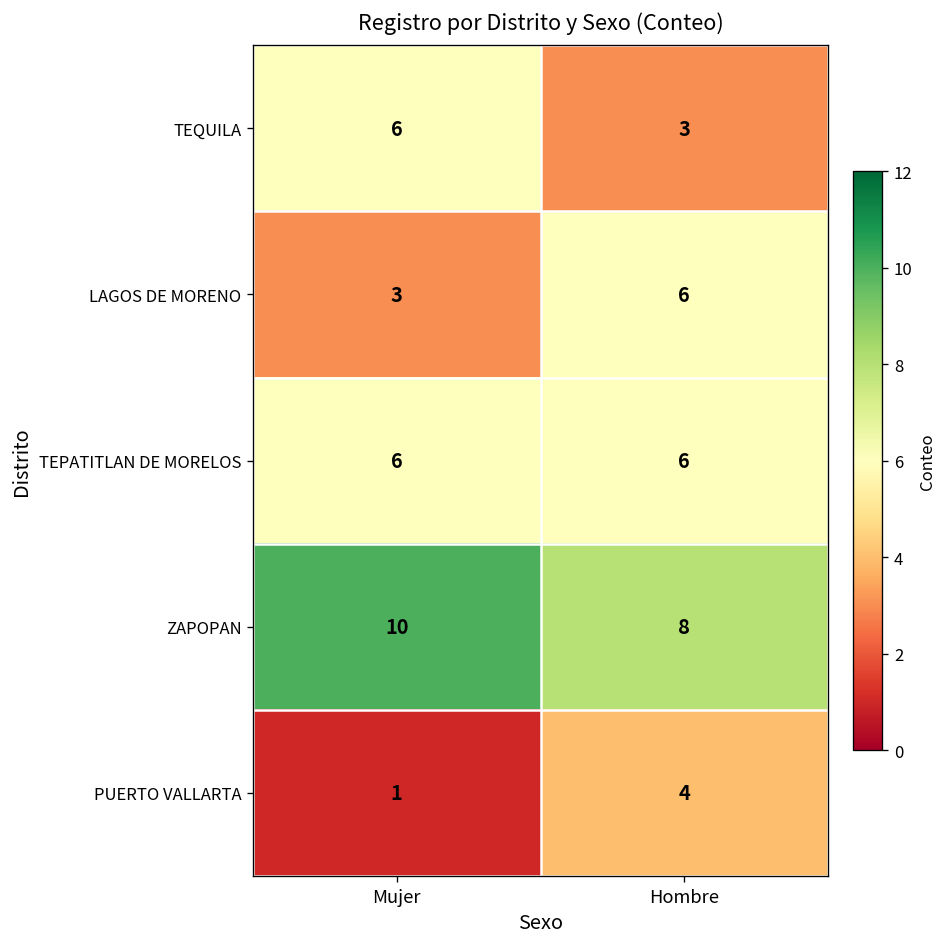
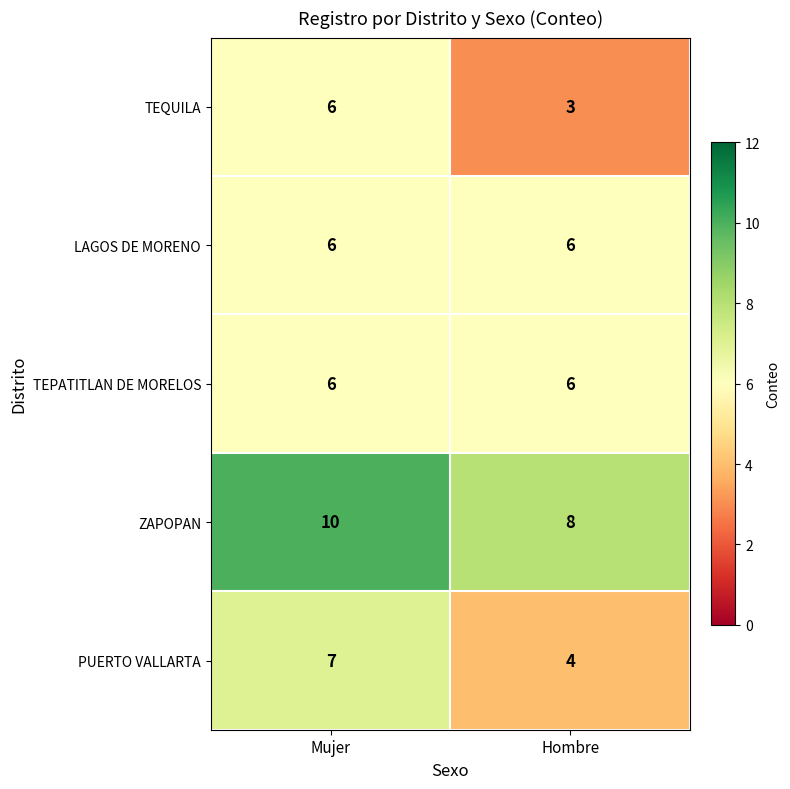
  {
    "TEQUILA": {
      "Mujer": 6,
      "Hombre": 3
    },
    "LAGOS DE MORENO": {
-     "Mujer": 3,
+     "Mujer": 6,
      "Hombre": 6
    },
    "TEPATITLAN DE MORELOS": {
      "Mujer": 6,
      "Hombre": 6
    },
    "ZAPOPAN": {
      "Mujer": 10,
      "Hombre": 8
    },
    "PUERTO VALLARTA": {
-     "Mujer": 1,
+     "Mujer": 7,
      "Hombre": 4
    }
  }
